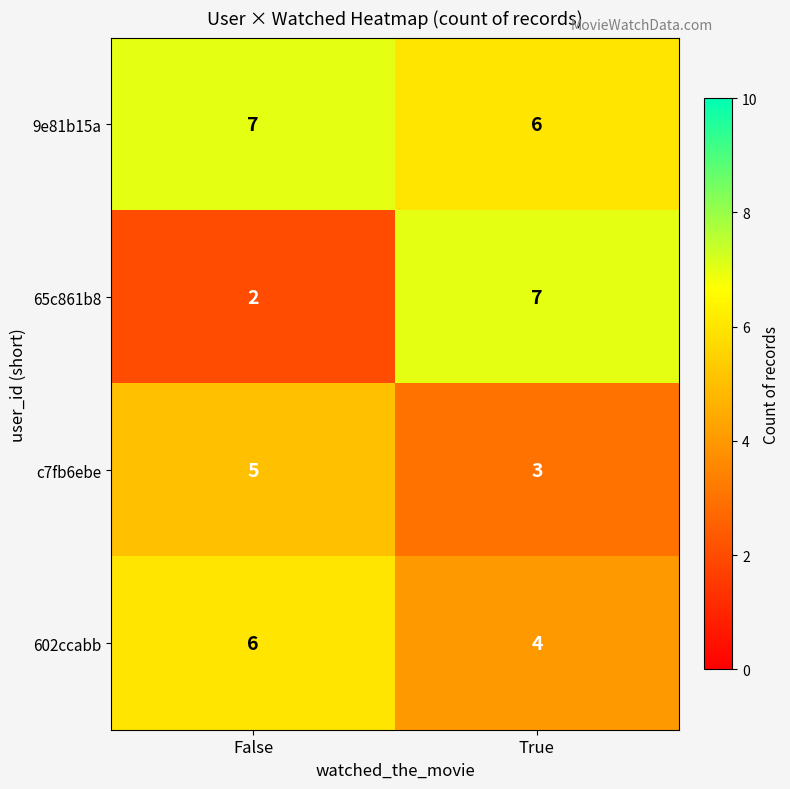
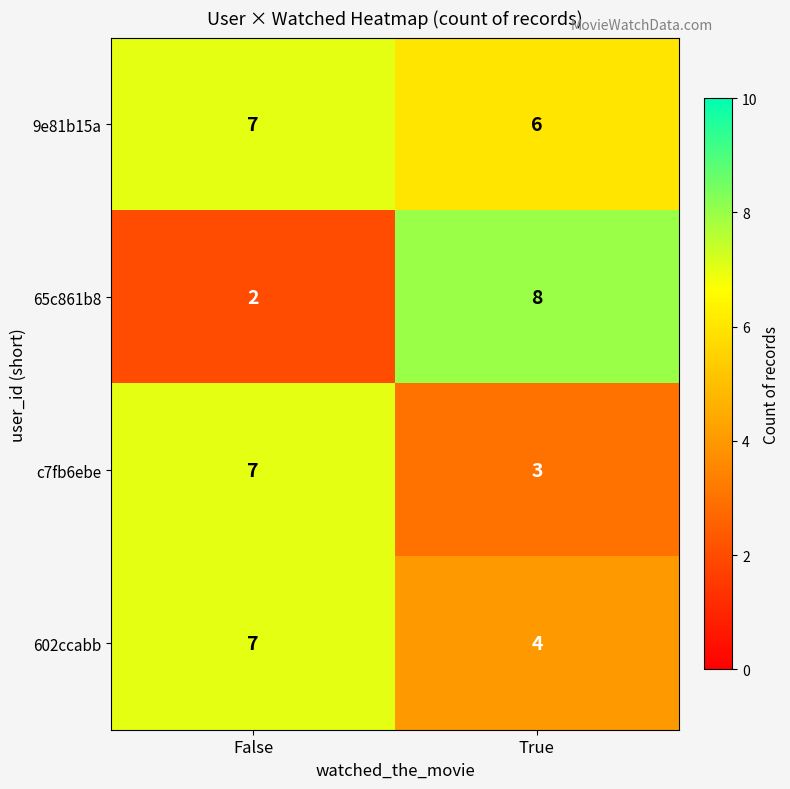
  {
    "9e81b15a": {
      "False": 7,
      "True": 6
    },
    "65c861b8": {
      "False": 2,
-     "True": 7
+     "True": 8
    },
    "c7fb6ebe": {
-     "False": 5,
+     "False": 7,
      "True": 3
    },
    "602ccabb": {
-     "False": 6,
+     "False": 7,
      "True": 4
    }
  }
